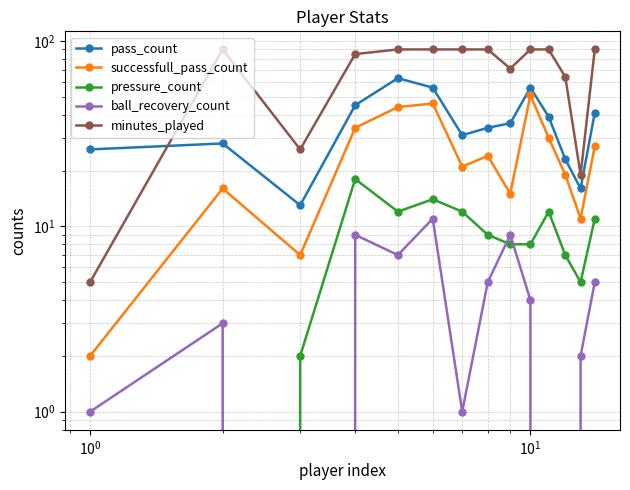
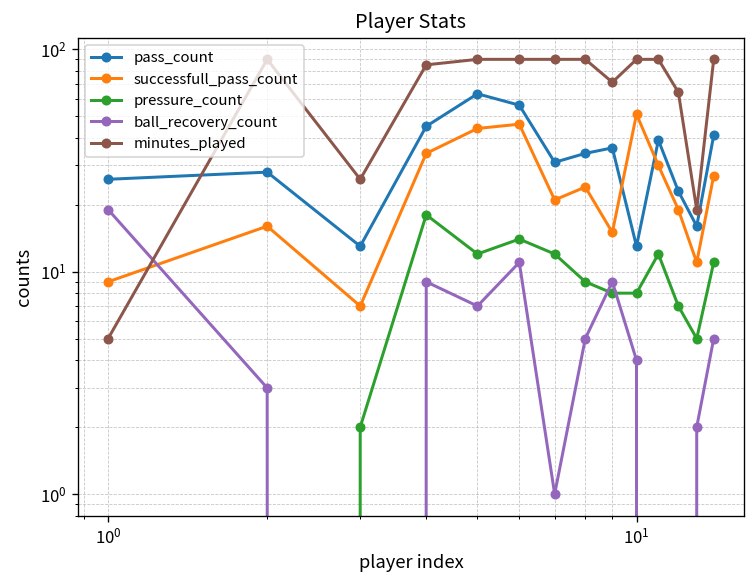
  {
    "pass_count": {
      "10^0": 26,
-     "10^1": 56
+     "10^1": 13
    },
    "successfull_pass_count": {
-     "10^0": 2,
+     "10^0": 9,
      "10^1": 51
    },
    "pressure_count": {
      "10^1": 8
    },
    "ball_recovery_count": {
-     "10^0": 1,
+     "10^0": 19,
      "10^1": 4
    },
    "minutes_played": {
      "10^0": 5,
      "10^1": 90
    }
  }
